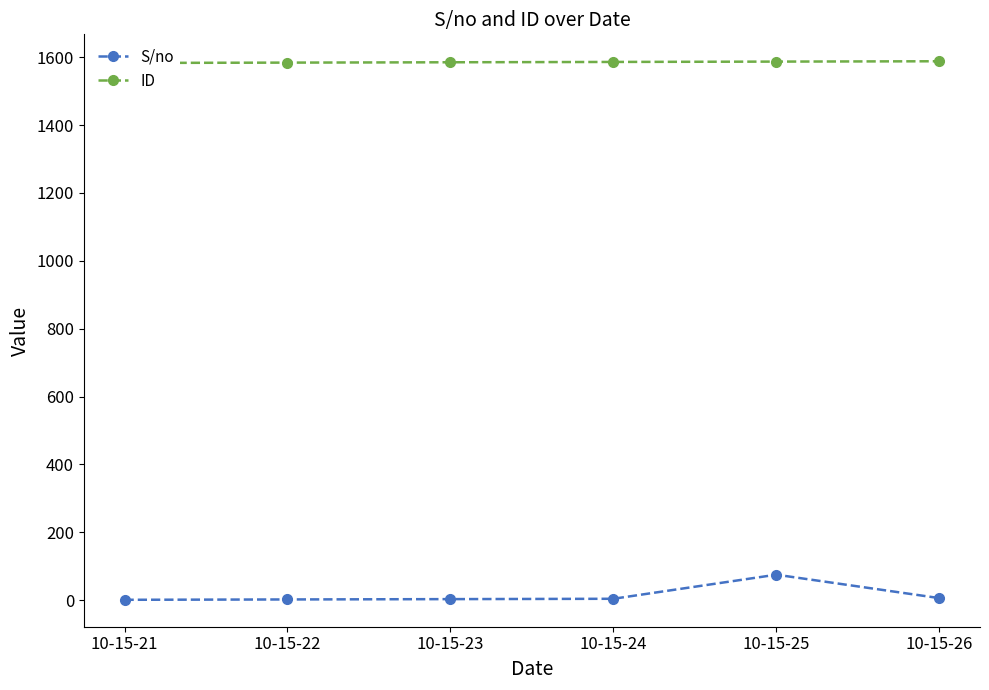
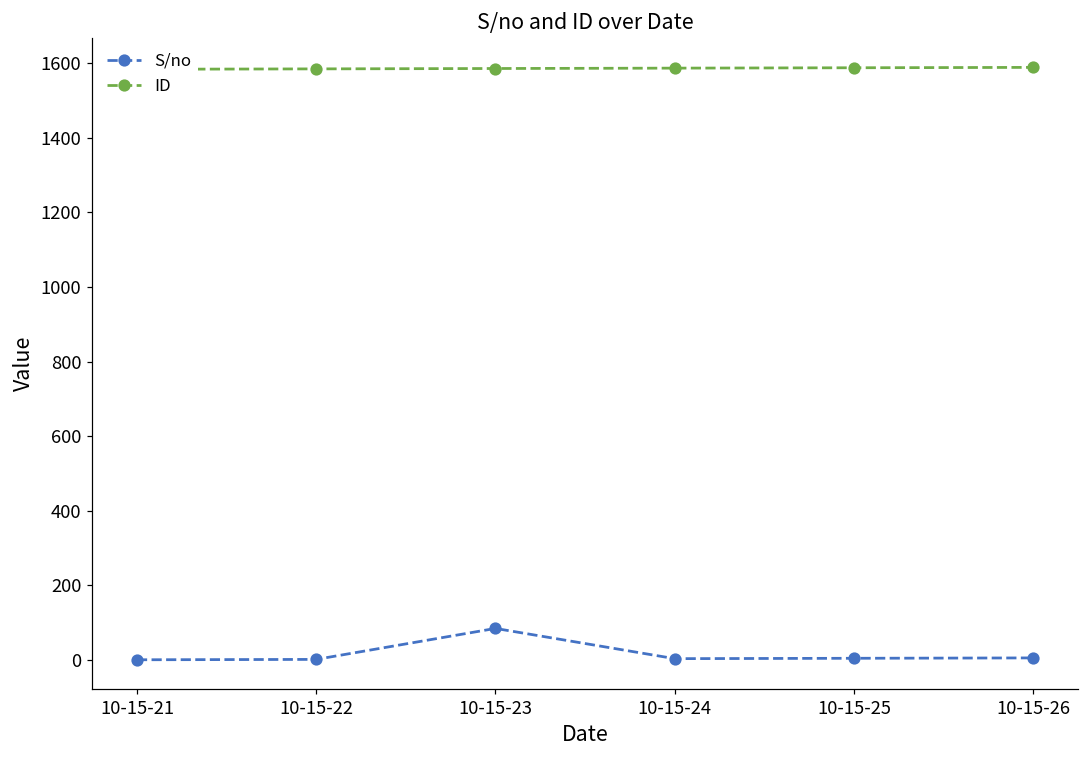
  {
    "S/no": {
      "10-15-21": 0,
      "10-15-22": 0,
-     "10-15-23": 0,
+     "10-15-23": 90,
      "10-15-24": 0,
-     "10-15-25": 80,
+     "10-15-25": 10,
      "10-15-26": 10
    },
    "ID": {
      "10-15-22": 1580,
      "10-15-23": 1590,
      "10-15-24": 1590,
      "10-15-25": 1590,
      "10-15-26": 1590
    }
  }
